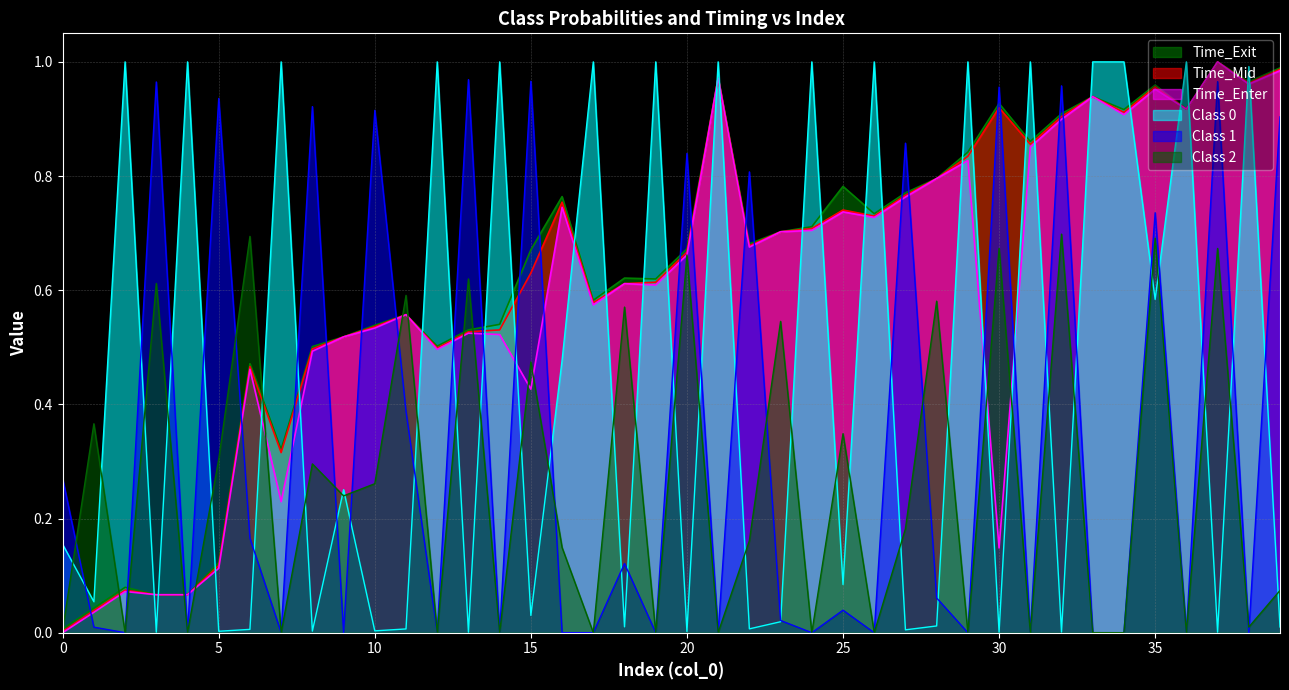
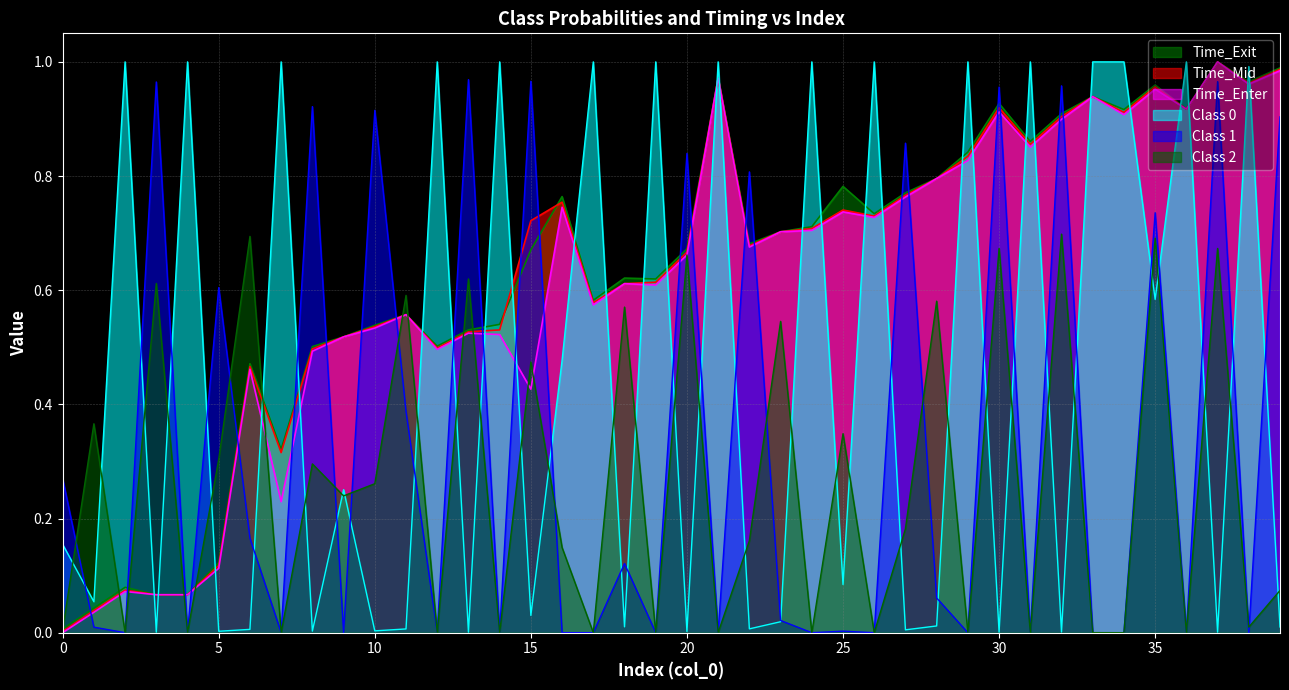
  {
    "Time_Mid": {
      "5": 0.12,
-     "15": 0.63,
+     "15": 0.72,
      "20": 0.67,
      "30": 0.92
    },
    "Time_Enter": {
      "5": 0.11,
      "15": 0.43,
-     "30": 0.15
+     "30": 0.91
    },
    "Class 0": {
      "0": 0.15,
      "5": 0.00,
      "10": 0.00,
      "15": 0.03,
      "20": 0.00,
      "25": 0.08,
      "30": 0.00,
      "35": 0.58
    },
    "Class 1": {
      "0": 0.27,
-     "5": 0.94,
+     "5": 0.60,
      "10": 0.92,
      "15": 0.97,
      "20": 0.84,
-     "25": 0.04,
+     "25": 0.00,
      "30": 0.96,
      "35": 0.74
    }
  }
